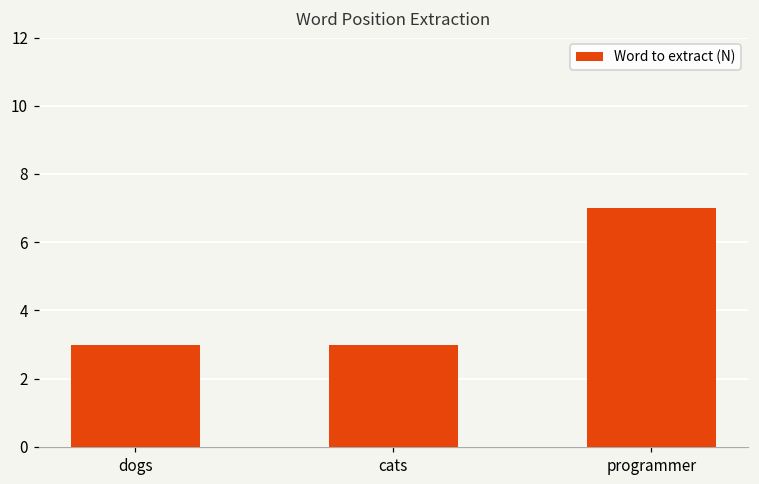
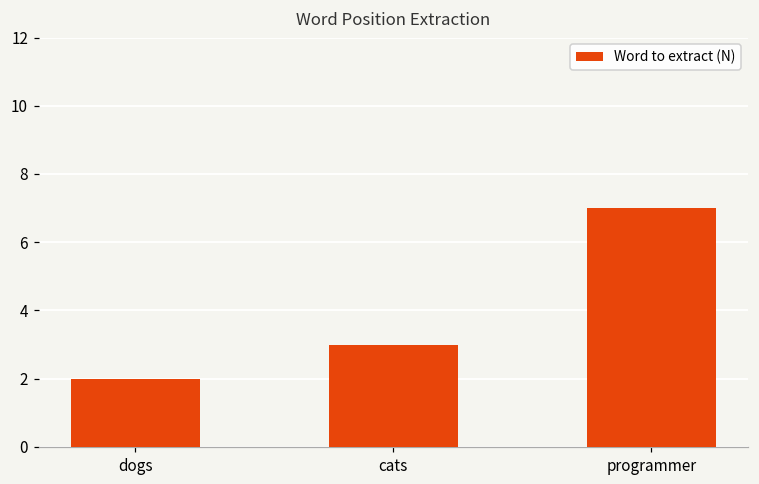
  {
-   "dogs": 3,
+   "dogs": 2,
    "cats": 3,
    "programmer": 7
  }
